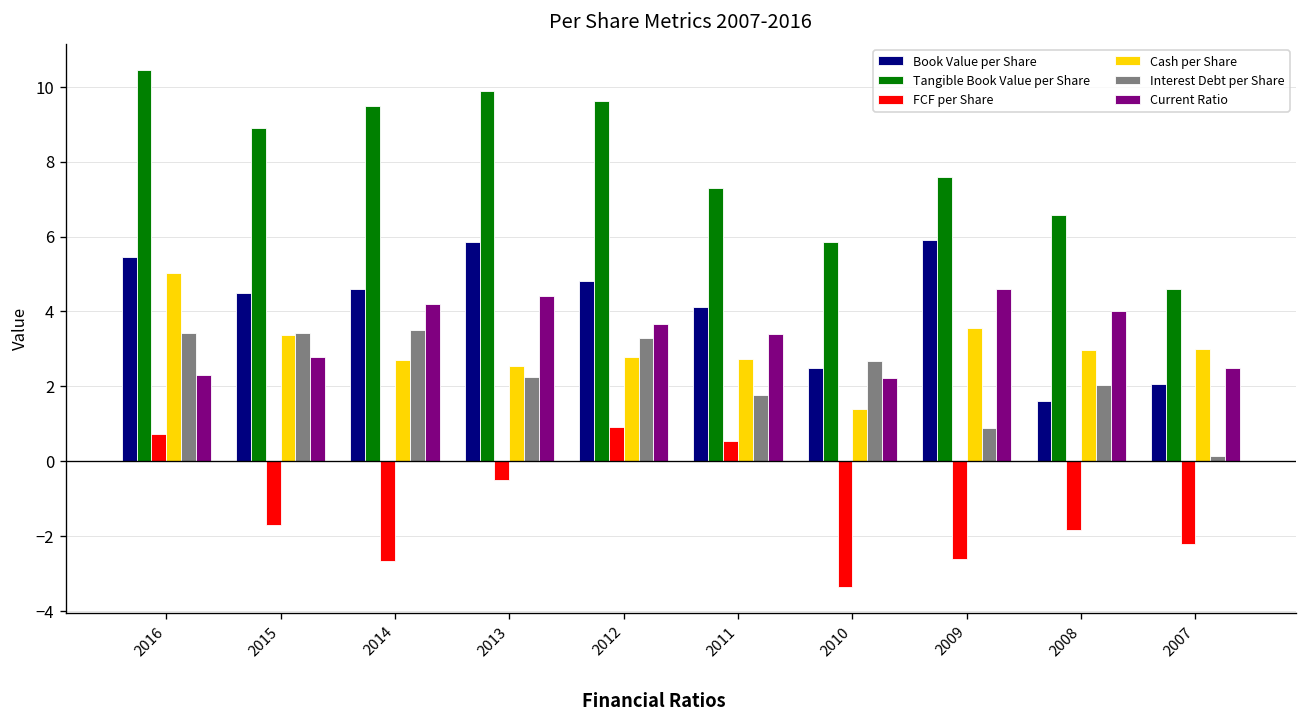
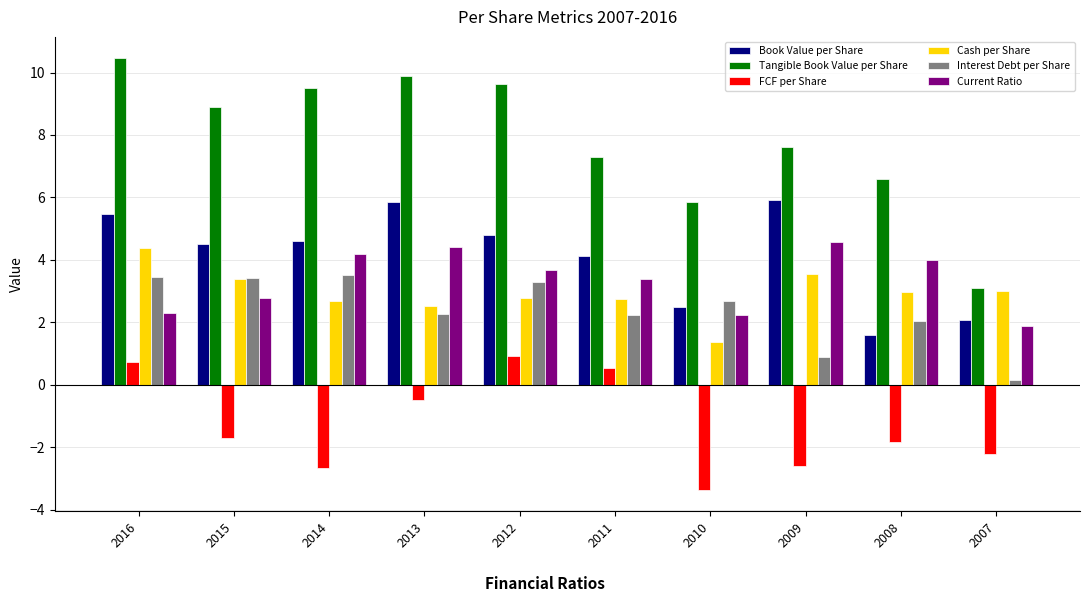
  {
    "Book Value per Share": {
      "2016": 5.5,
      "2015": 4.5,
      "2014": 4.6,
      "2013": 5.9,
      "2012": 4.8,
      "2011": 4.1,
      "2010": 2.5,
      "2009": 5.9,
      "2008": 1.6,
      "2007": 2.1
    },
    "Tangible Book Value per Share": {
      "2016": 10.5,
      "2015": 8.9,
      "2014": 9.5,
      "2013": 9.9,
      "2012": 9.6,
      "2011": 7.3,
      "2010": 5.9,
      "2009": 7.6,
      "2008": 6.6,
-     "2007": 4.6
+     "2007": 3.1
    },
    "FCF per Share": {
      "2016": 0.7,
      "2015": -1.7,
      "2014": -2.7,
      "2013": -0.5,
      "2012": 0.9,
      "2011": 0.5,
      "2010": -3.4,
      "2009": -2.6,
      "2008": -1.8,
      "2007": -2.2
    },
    "Cash per Share": {
-     "2016": 5.0,
+     "2016": 4.4,
      "2015": 3.4,
      "2014": 2.7,
      "2013": 2.5,
      "2012": 2.8,
      "2011": 2.7,
      "2010": 1.4,
      "2009": 3.6,
      "2008": 3.0,
      "2007": 3.0
    },
    "Interest Debt per Share": {
      "2016": 3.4,
      "2015": 3.4,
      "2014": 3.5,
      "2013": 2.3,
      "2012": 3.3,
-     "2011": 1.8,
+     "2011": 2.2,
      "2010": 2.7,
      "2009": 0.9,
      "2008": 2.0,
      "2007": 0.2
    },
    "Current Ratio": {
      "2016": 2.3,
      "2015": 2.8,
      "2014": 4.2,
      "2013": 4.4,
      "2012": 3.7,
      "2011": 3.4,
      "2010": 2.2,
      "2009": 4.6,
      "2008": 4.0,
-     "2007": 2.5
+     "2007": 1.9
    }
  }
